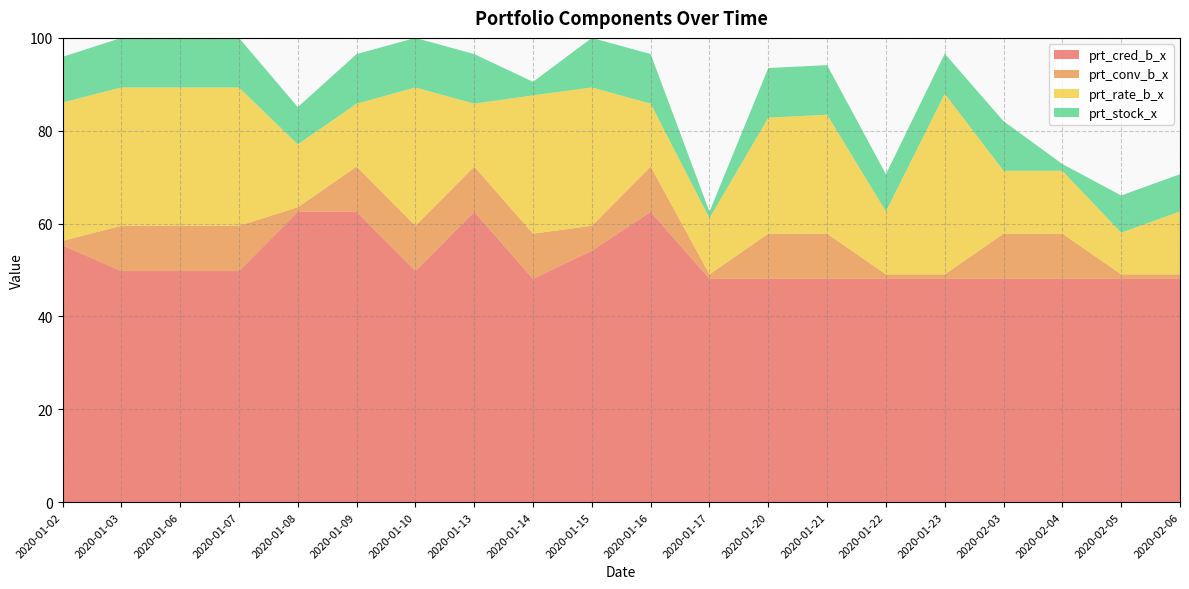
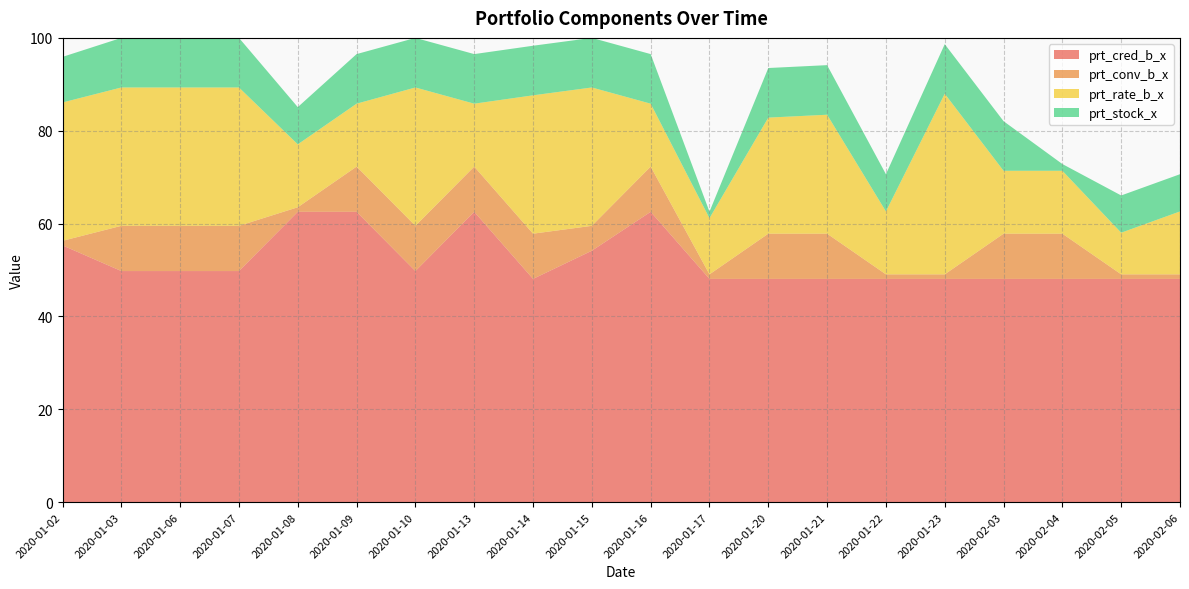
  {
    "prt_rate_b_x": {
      "2020-01-02": 30,
      "2020-01-03": 30,
      "2020-01-06": 30,
      "2020-01-07": 30,
      "2020-01-08": 14,
      "2020-01-09": 14,
      "2020-01-10": 30,
      "2020-01-13": 14,
      "2020-01-14": 30,
      "2020-01-15": 30,
      "2020-01-16": 14,
      "2020-01-17": 12,
      "2020-01-20": 25,
      "2020-01-21": 26,
      "2020-01-22": 14,
      "2020-01-23": 39,
      "2020-02-03": 14,
      "2020-02-04": 14,
      "2020-02-05": 9,
      "2020-02-06": 14
    },
    "prt_stock_x": {
      "2020-01-02": 10,
      "2020-01-03": 11,
      "2020-01-06": 11,
      "2020-01-07": 11,
      "2020-01-08": 8,
      "2020-01-09": 11,
      "2020-01-10": 11,
      "2020-01-13": 11,
-     "2020-01-14": 3,
+     "2020-01-14": 11,
      "2020-01-15": 11,
      "2020-01-16": 11,
      "2020-01-17": 1,
      "2020-01-20": 11,
      "2020-01-21": 11,
      "2020-01-22": 8,
-     "2020-01-23": 9,
+     "2020-01-23": 11,
      "2020-02-03": 11,
      "2020-02-04": 1,
      "2020-02-05": 8,
      "2020-02-06": 8
    }
  }
